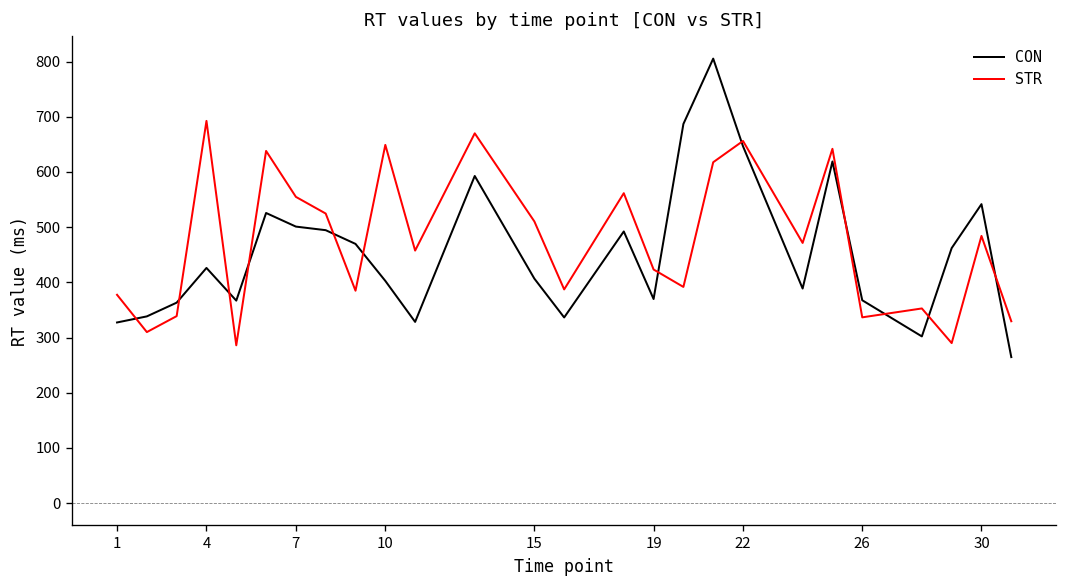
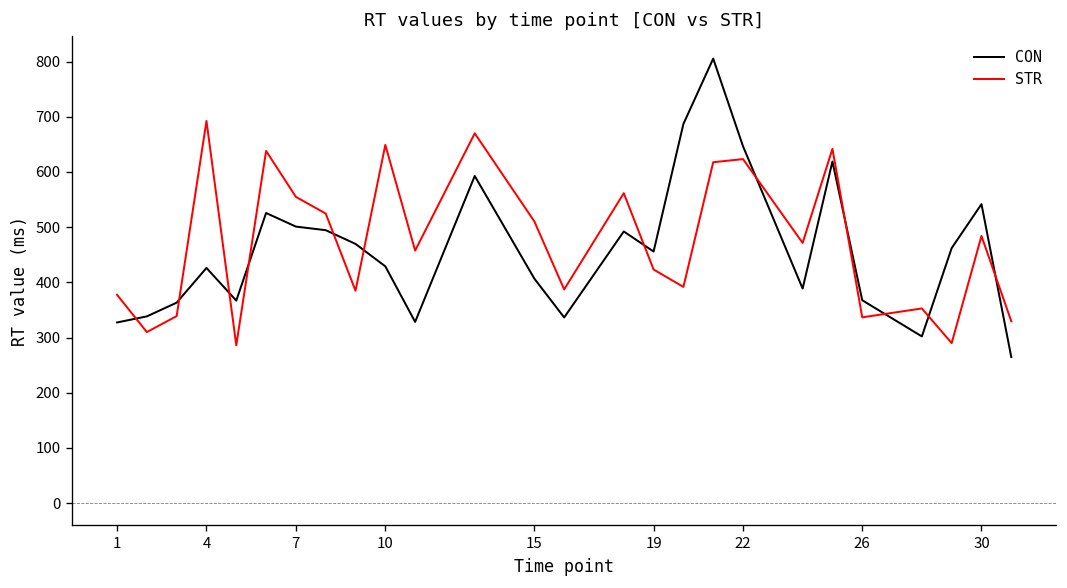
  {
    "CON": {
      "1": 330,
      "4": 430,
      "7": 500,
-     "10": 400,
+     "10": 430,
      "15": 410,
-     "19": 370,
+     "19": 460,
      "22": 650,
      "26": 370,
      "30": 540
    },
    "STR": {
      "1": 380,
      "4": 690,
      "7": 550,
      "10": 650,
      "15": 510,
      "19": 420,
-     "22": 660,
+     "22": 620,
      "26": 340,
      "30": 480
    }
  }
